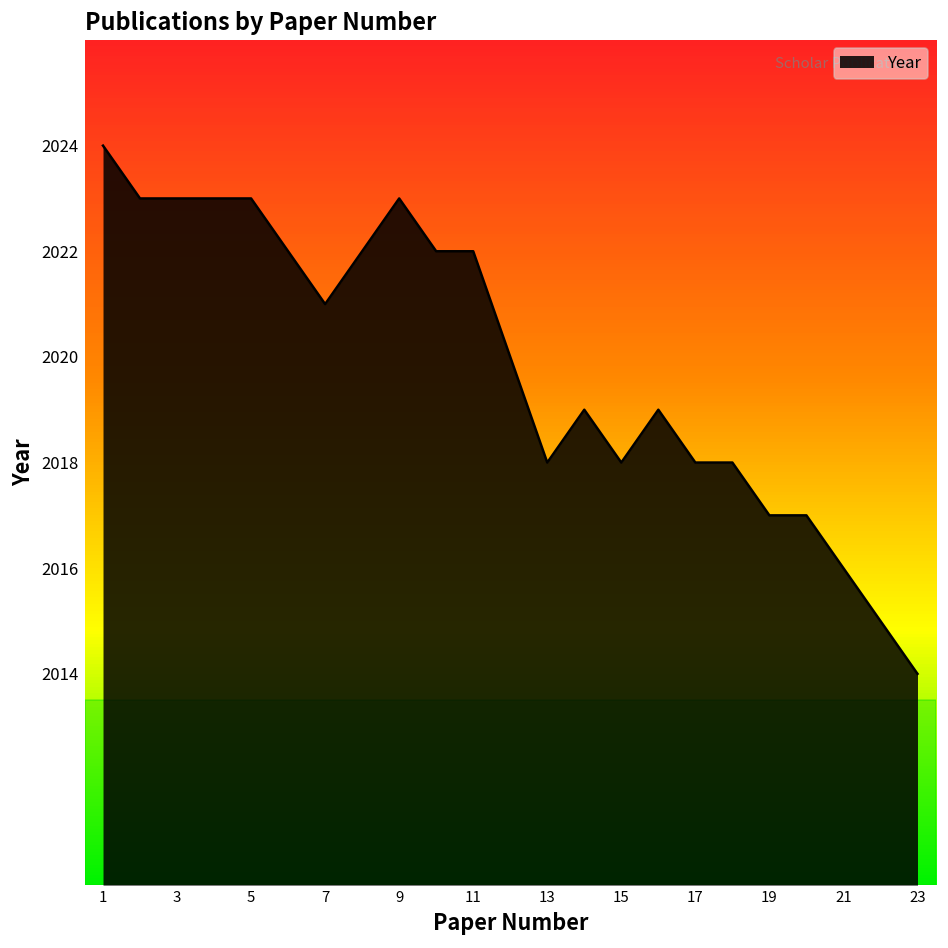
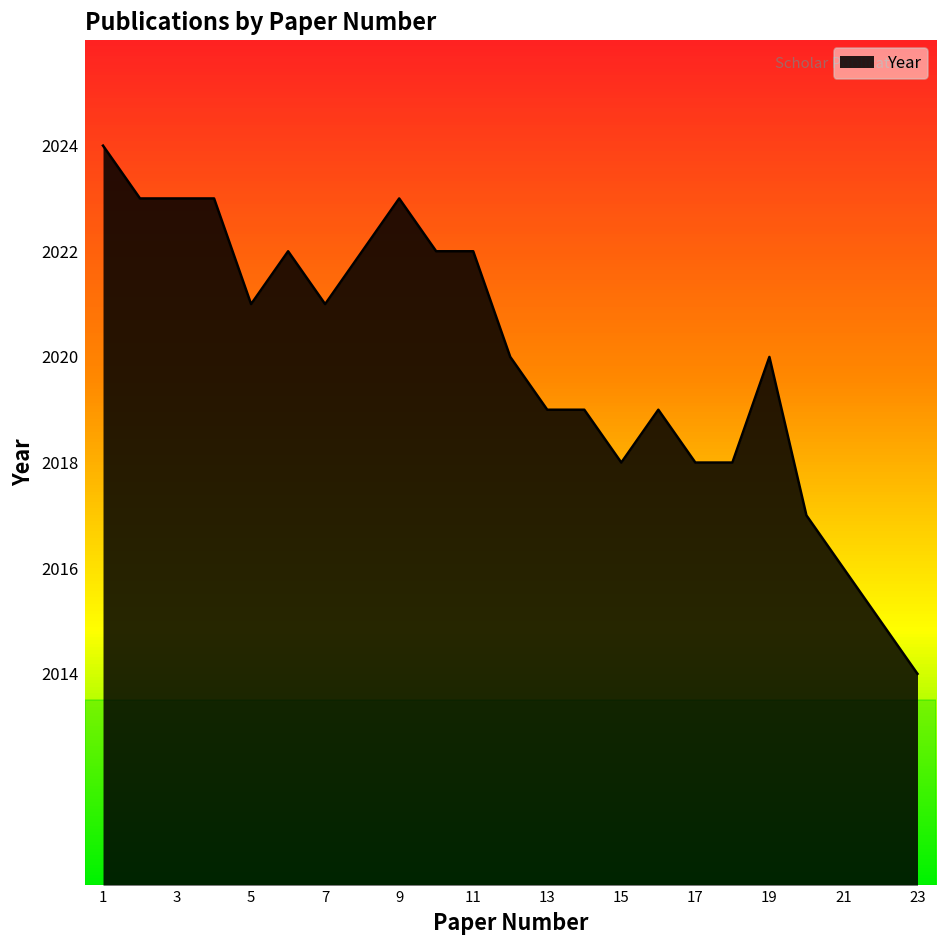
  {
    "1": 2024,
    "3": 2023,
-   "5": 2023,
+   "5": 2021,
    "7": 2021,
    "9": 2023,
    "11": 2022,
-   "13": 2018,
+   "13": 2019,
    "15": 2018,
    "17": 2018,
-   "19": 2017,
+   "19": 2020,
    "21": 2016,
    "23": 2014
  }
